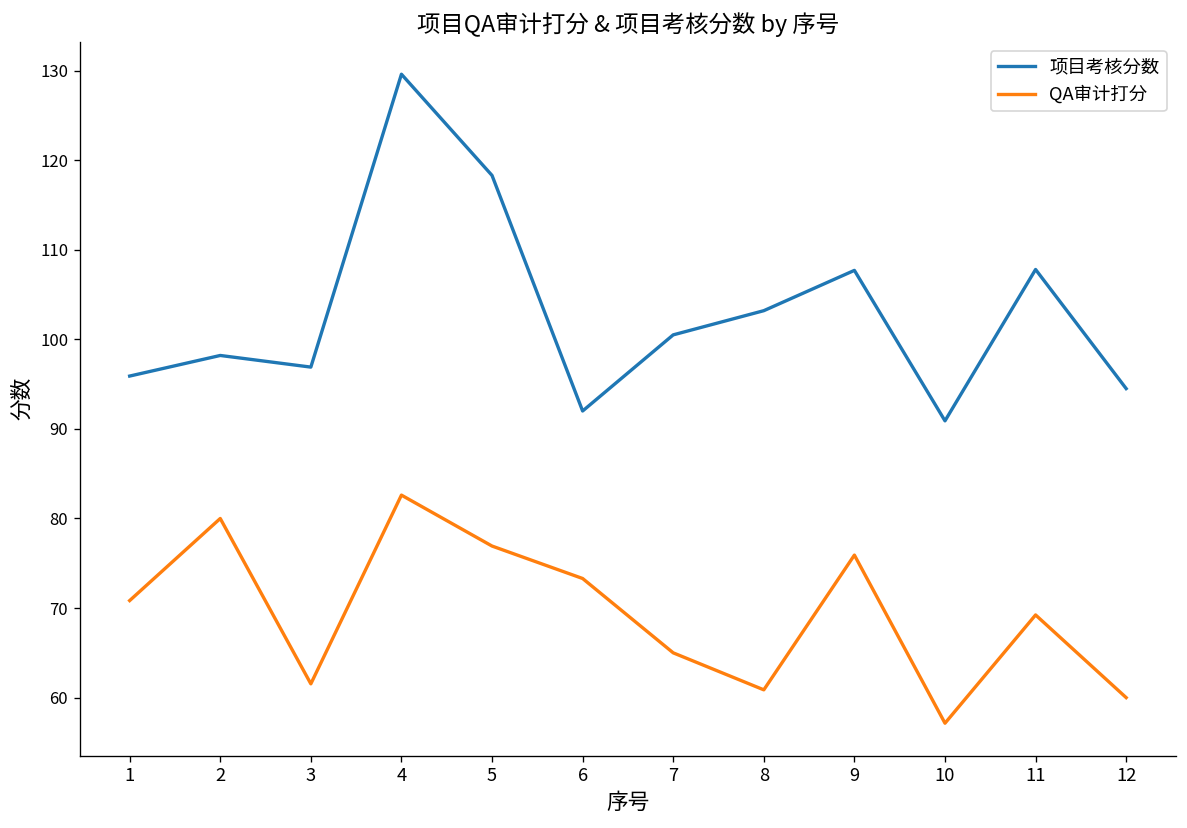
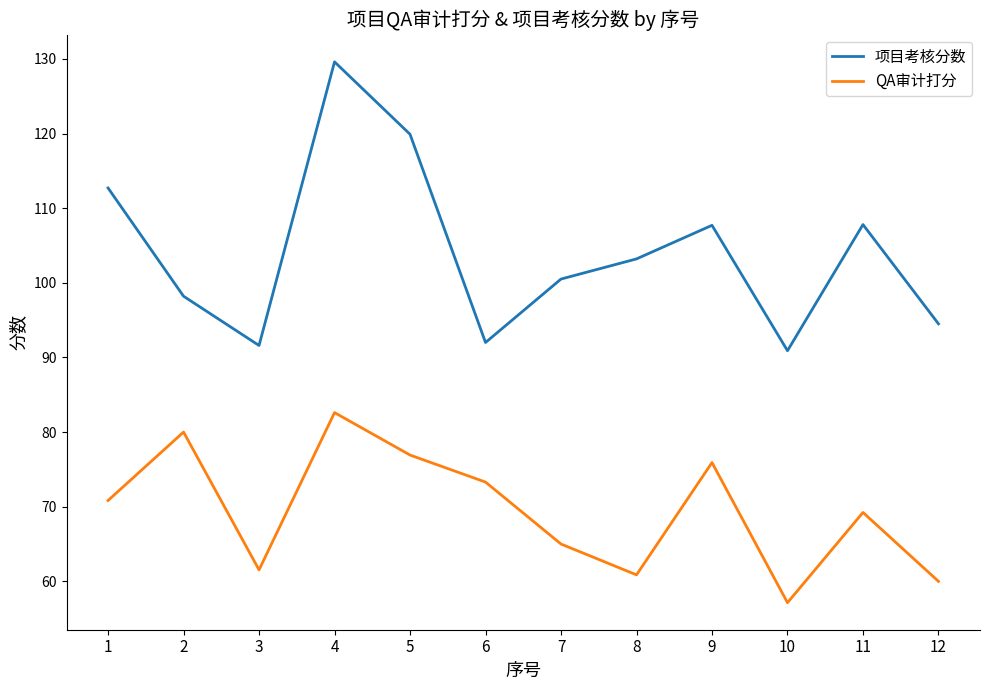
  {
    "项目考核分数": {
-     "1": 96,
+     "1": 113,
      "2": 98,
-     "3": 97,
+     "3": 92,
      "4": 130,
-     "5": 118,
+     "5": 120,
      "6": 92,
      "7": 101,
      "8": 103,
      "9": 108,
      "10": 91,
      "11": 108,
      "12": 95
    },
    "QA审计打分": {
      "1": 71,
      "2": 80,
      "3": 62,
      "4": 83,
      "5": 77,
      "6": 73,
      "7": 65,
      "8": 61,
      "9": 76,
      "10": 57,
      "11": 69,
      "12": 60
    }
  }
